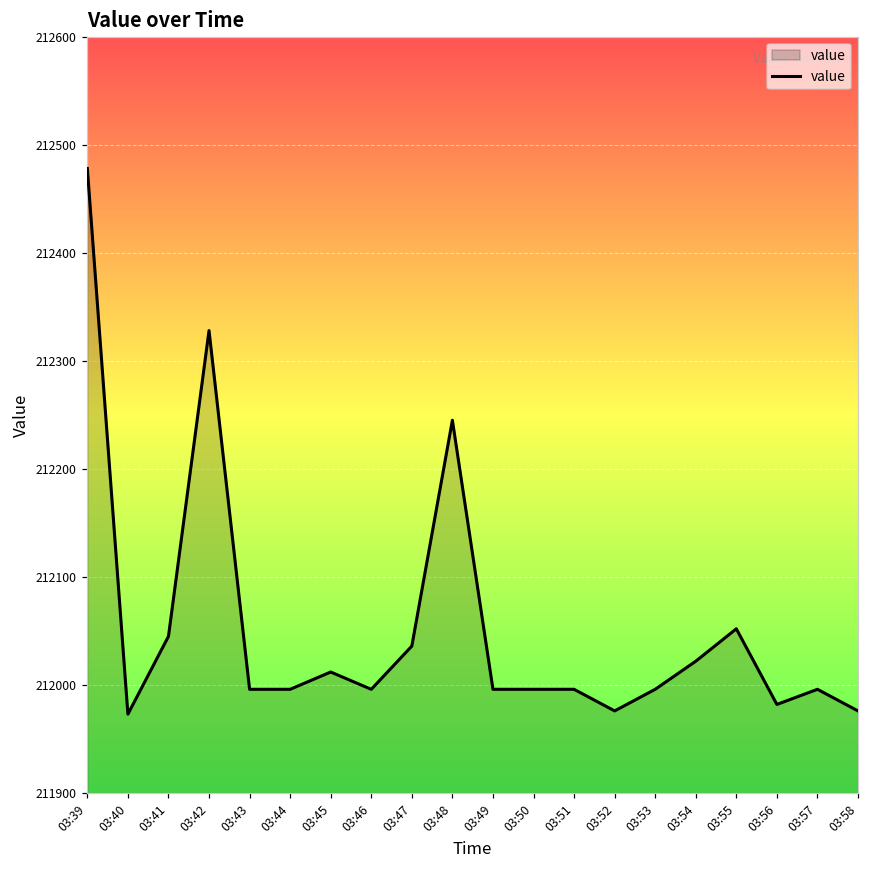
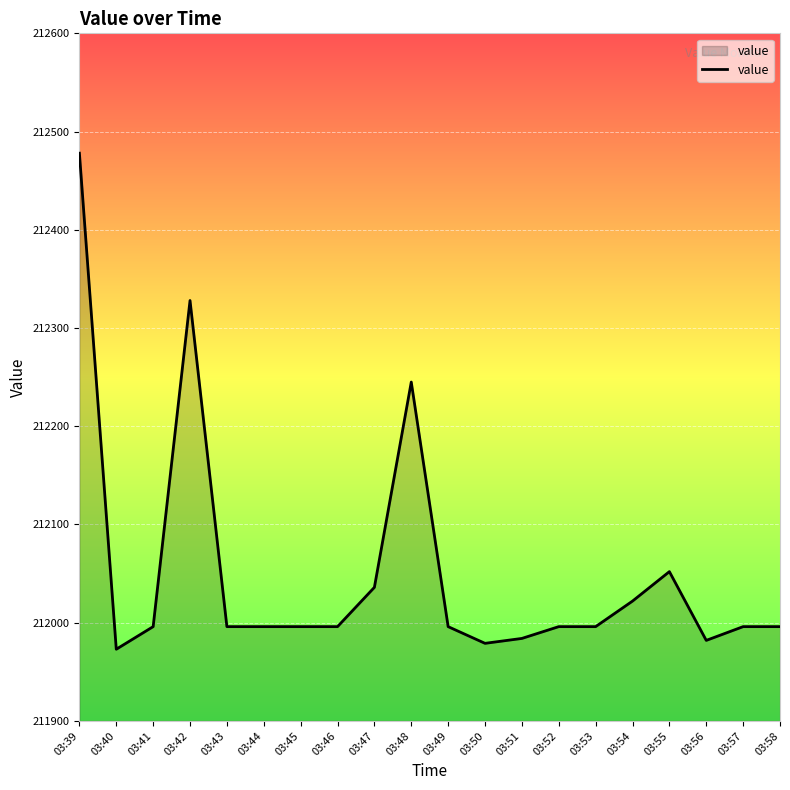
  {
    "03:39": 212480,
    "03:40": 211970,
-   "03:41": 212050,
+   "03:41": 212000,
    "03:42": 212330,
    "03:43": 212000,
    "03:44": 212000,
-   "03:45": 212010,
+   "03:45": 212000,
    "03:46": 212000,
    "03:47": 212040,
    "03:48": 212250,
    "03:49": 212000,
-   "03:50": 212000,
-   "03:51": 212000,
-   "03:52": 211980,
+   "03:50": 211980,
+   "03:51": 211980,
+   "03:52": 212000,
    "03:53": 212000,
    "03:54": 212020,
    "03:55": 212050,
    "03:56": 211980,
    "03:57": 212000,
-   "03:58": 211980
+   "03:58": 212000
  }
